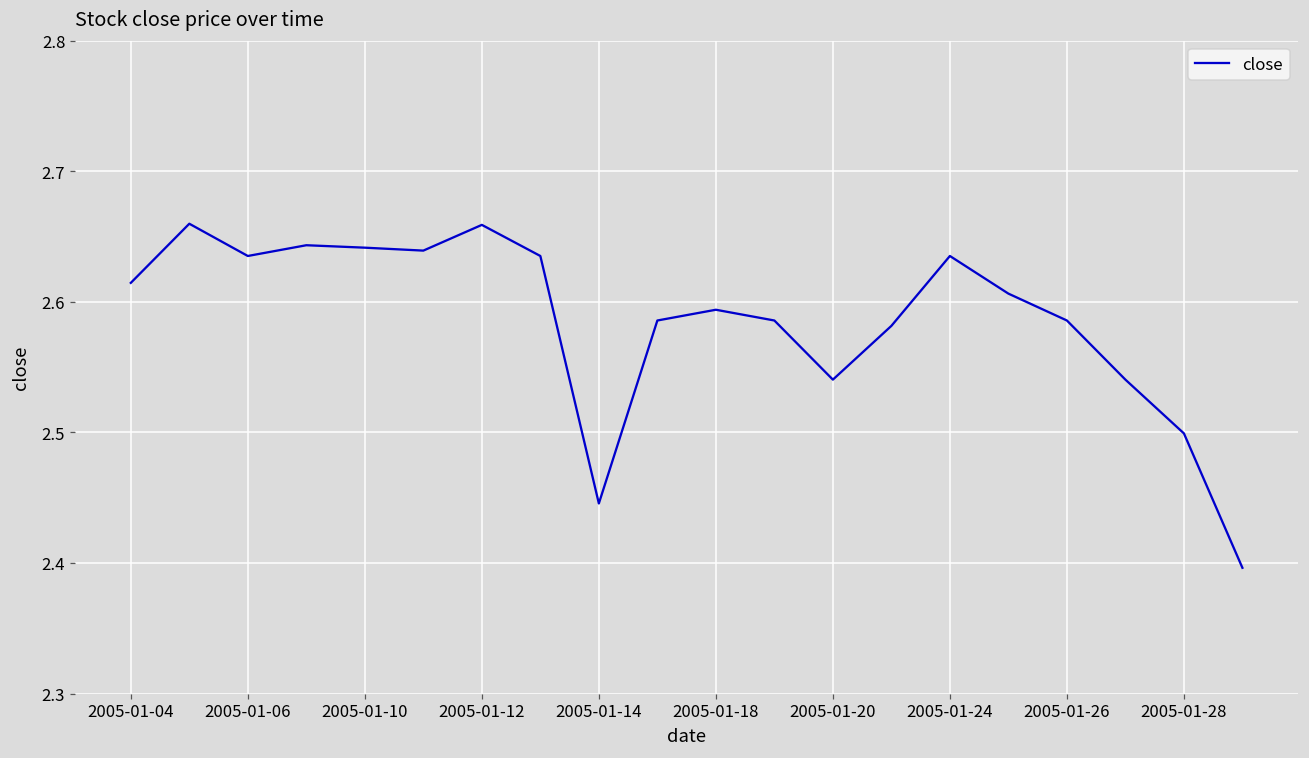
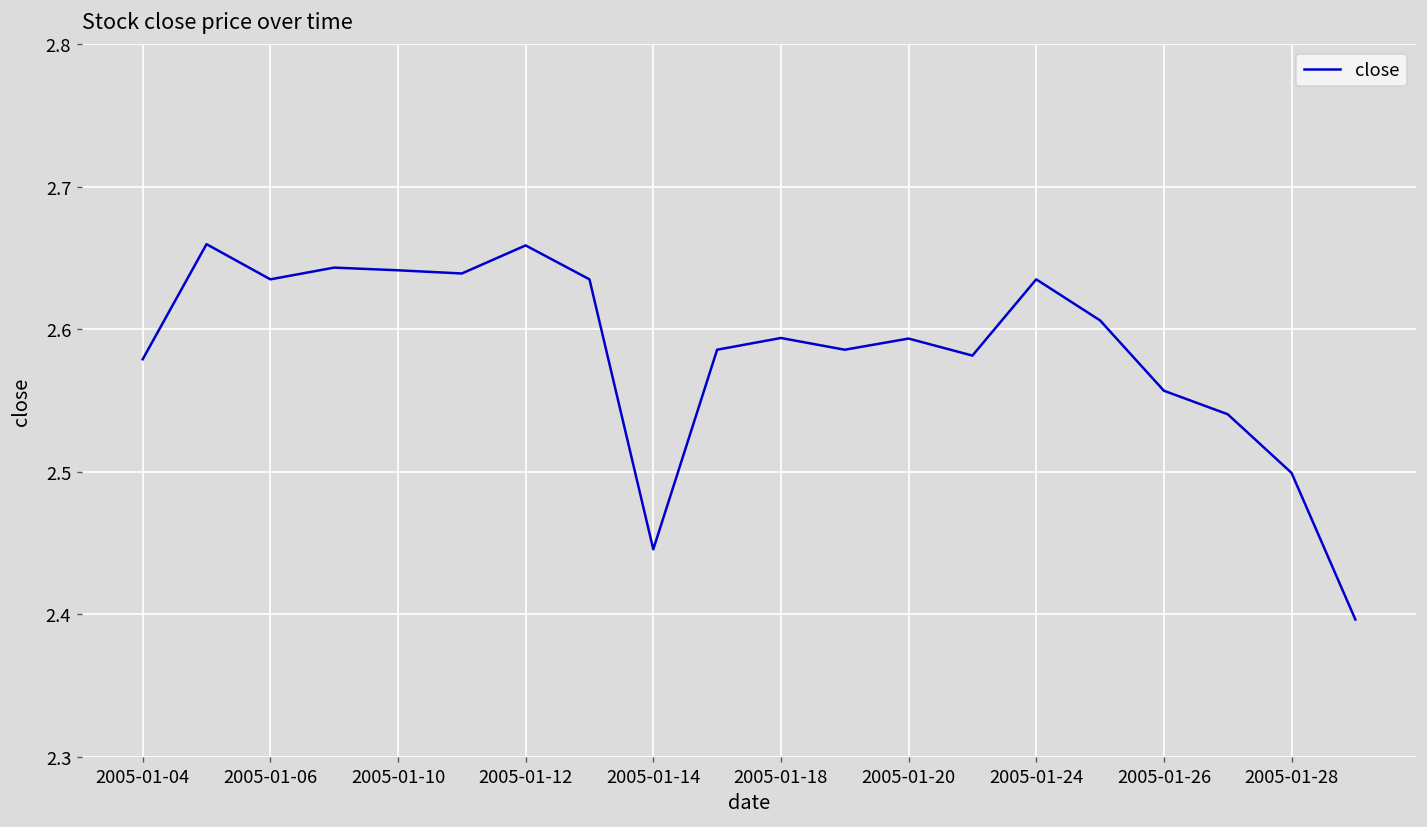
  {
-   "2005-01-04": 2.615,
+   "2005-01-04": 2.579,
    "2005-01-06": 2.635,
    "2005-01-10": 2.641,
    "2005-01-12": 2.659,
    "2005-01-14": 2.446,
    "2005-01-18": 2.594,
-   "2005-01-20": 2.540,
+   "2005-01-20": 2.594,
    "2005-01-24": 2.635,
-   "2005-01-26": 2.586,
+   "2005-01-26": 2.557,
    "2005-01-28": 2.499
  }
